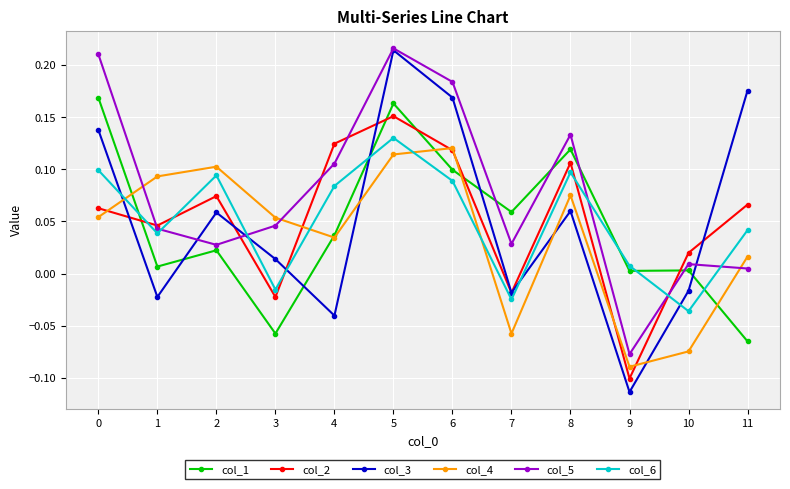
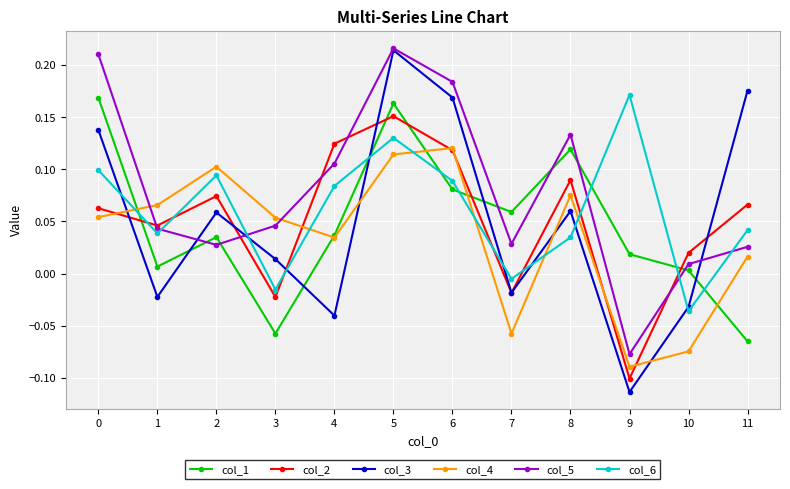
  {
    "col_1": {
      "0": 0.169,
      "1": 0.007,
-     "2": 0.022,
+     "2": 0.035,
      "3": -0.058,
      "5": 0.163,
-     "6": 0.100,
+     "6": 0.081,
      "7": 0.059,
      "8": 0.119,
-     "9": 0.003,
+     "9": 0.019,
      "10": 0.003,
      "11": -0.065
    },
    "col_2": {
      "0": 0.063,
      "1": 0.046,
      "2": 0.074,
      "3": -0.023,
      "4": 0.125,
      "5": 0.151,
-     "8": 0.106,
+     "8": 0.090,
      "9": -0.101,
      "10": 0.020,
      "11": 0.066
    },
    "col_3": {
      "0": 0.138,
      "1": -0.023,
      "2": 0.059,
      "3": 0.014,
      "4": -0.040,
      "6": 0.169,
      "8": 0.060,
      "9": -0.114,
-     "10": -0.017,
+     "10": -0.032,
      "11": 0.176
    },
    "col_4": {
      "0": 0.054,
-     "1": 0.093,
+     "1": 0.066,
      "2": 0.103,
      "3": 0.054,
      "5": 0.114,
      "7": -0.058,
      "8": 0.075,
      "9": -0.090,
      "10": -0.075,
      "11": 0.016
    },
    "col_5": {
      "0": 0.211,
      "1": 0.043,
      "2": 0.028,
      "3": 0.046,
      "4": 0.106,
      "6": 0.184,
      "7": 0.028,
      "8": 0.133,
      "9": -0.077,
      "10": 0.009,
-     "11": 0.005
+     "11": 0.026
    },
    "col_6": {
      "0": 0.099,
      "1": 0.039,
      "2": 0.094,
      "3": -0.015,
      "4": 0.084,
      "5": 0.130,
      "6": 0.089,
-     "7": -0.025,
-     "8": 0.097,
-     "9": 0.007,
+     "7": -0.005,
+     "8": 0.035,
+     "9": 0.172,
      "10": -0.036,
      "11": 0.042
    }
  }
